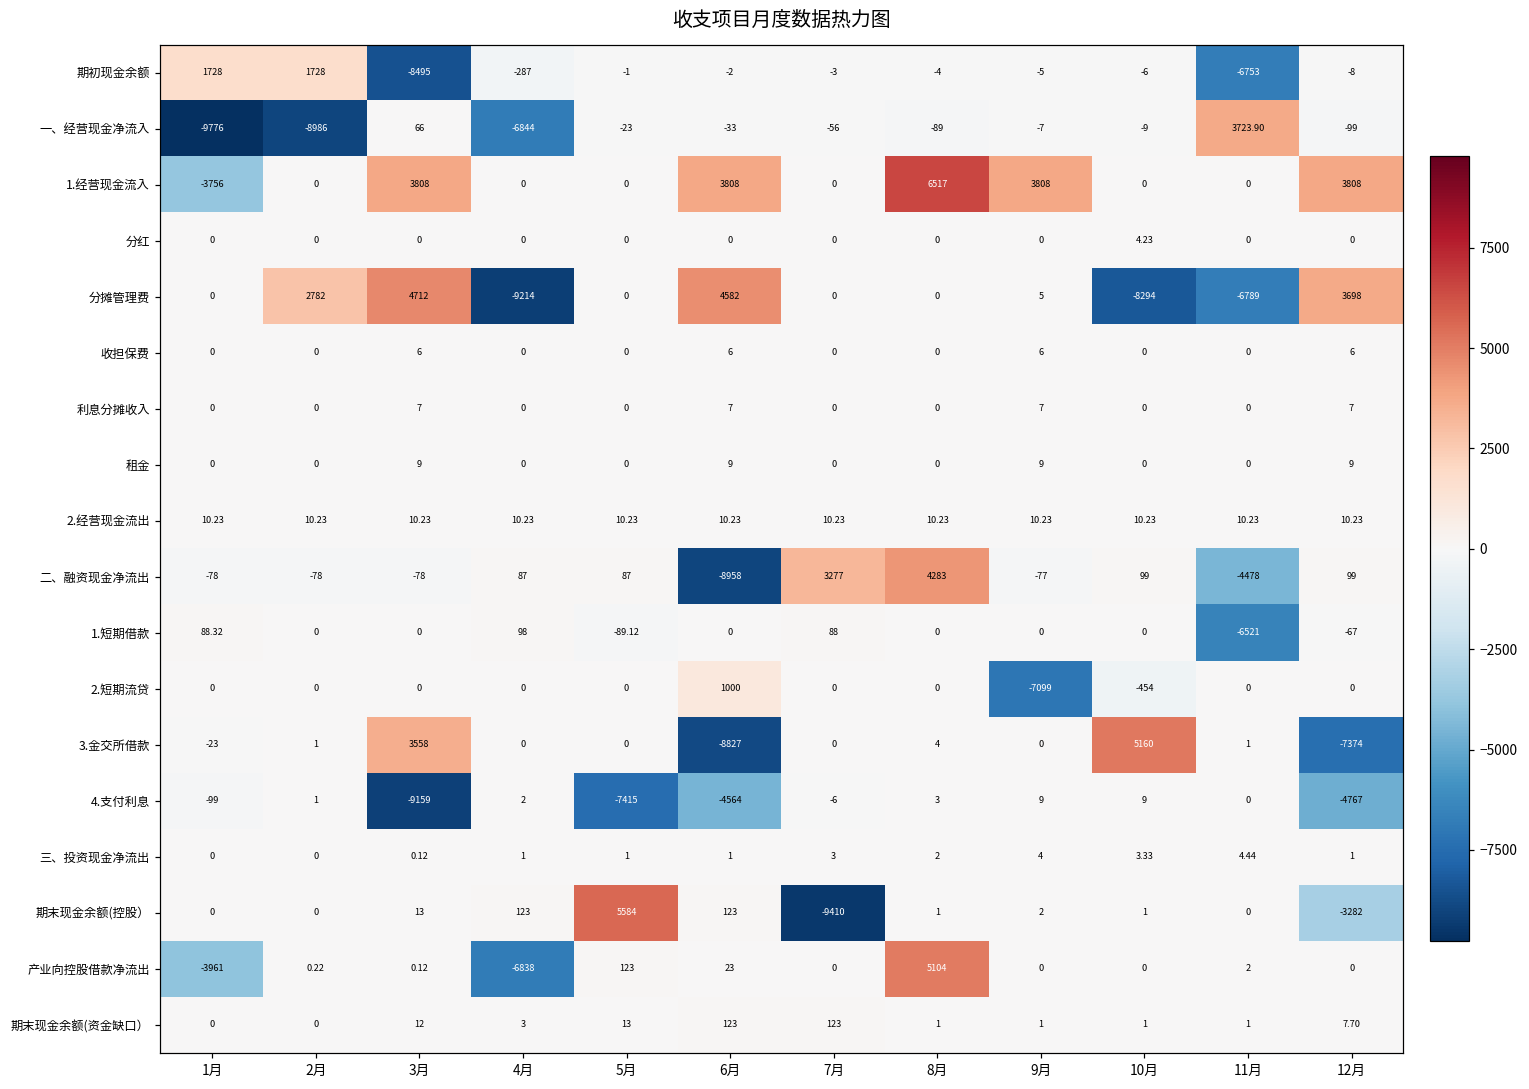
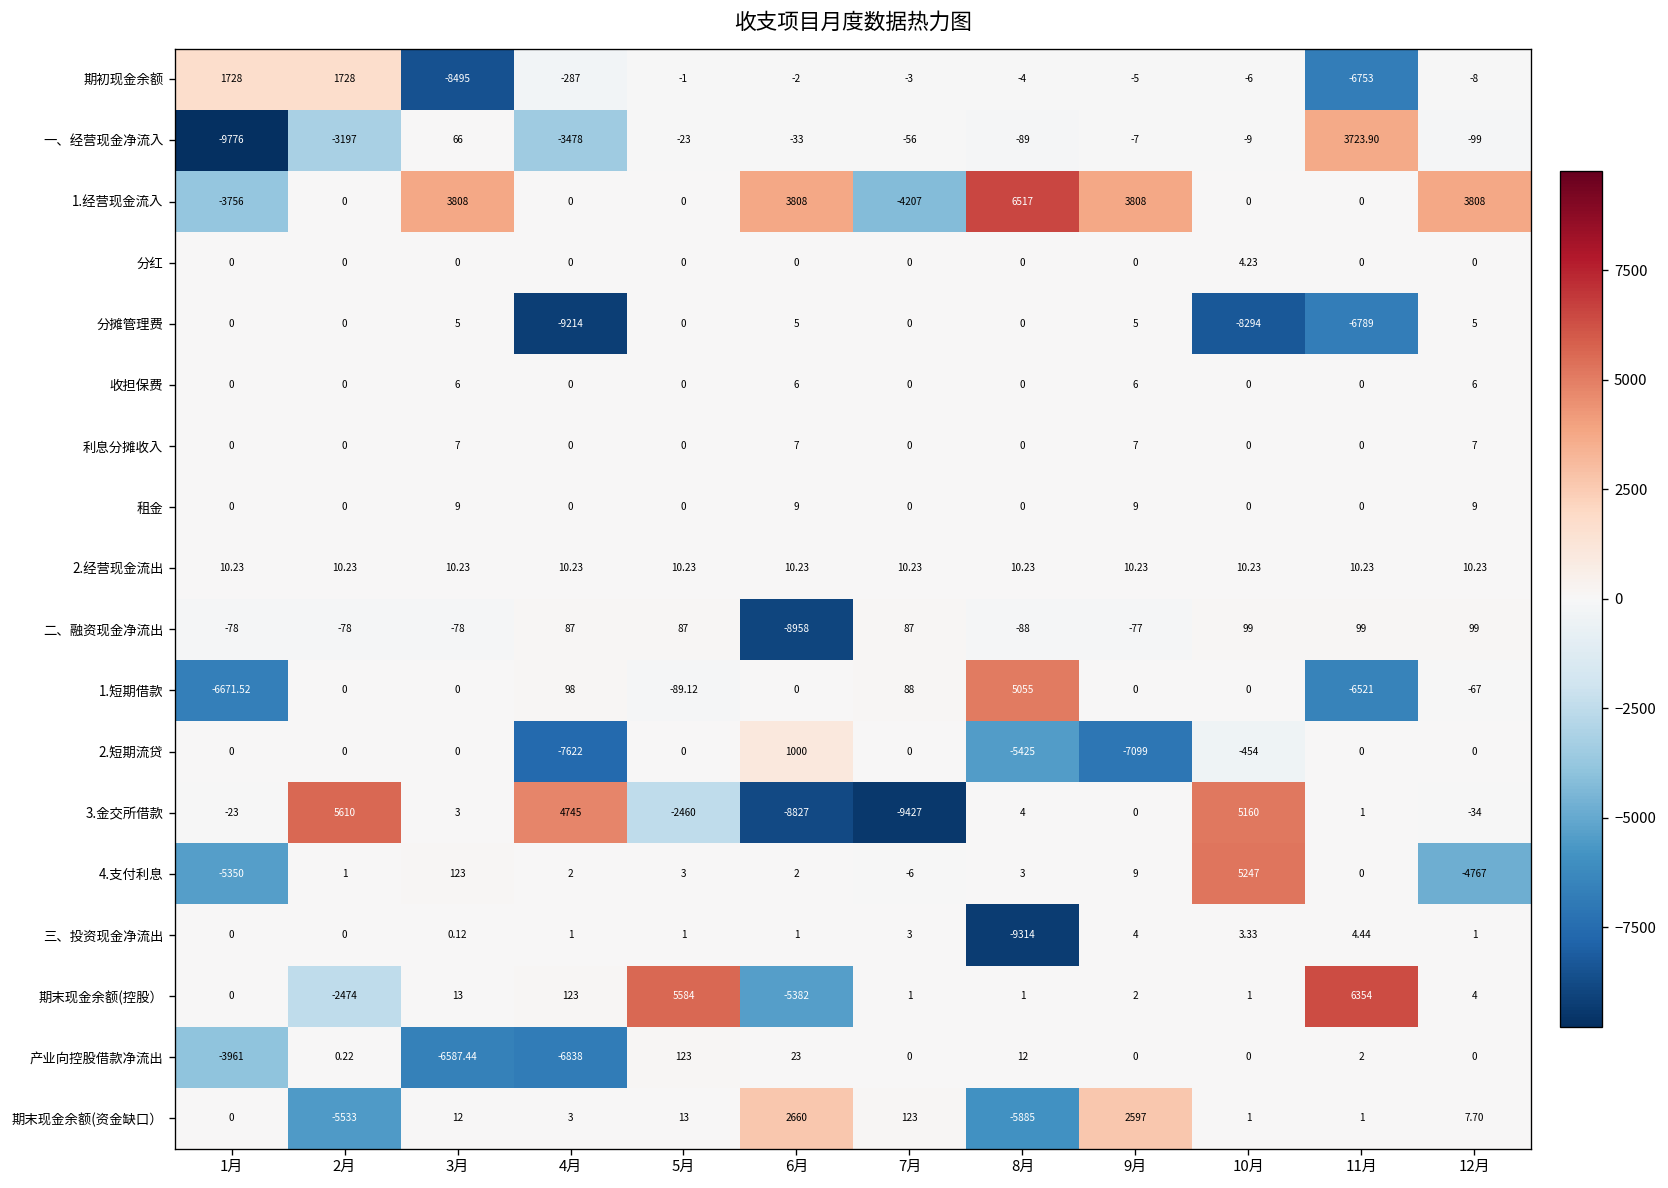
  {
    "一、经营现金净流入": {
      "1月": -9776,
-     "2月": -8986,
+     "2月": -3197,
      "3月": 66,
-     "4月": -6844,
+     "4月": -3478,
      "5月": -23,
      "6月": -33,
      "7月": -56,
      "8月": -89,
      "9月": -7,
      "10月": -9,
      "11月": 3723.90,
      "12月": -99
    },
    "1.经营现金流入": {
      "1月": -3756,
      "2月": 0,
      "3月": 3808,
      "4月": 0,
      "5月": 0,
      "6月": 3808,
-     "7月": 0,
+     "7月": -4207,
      "8月": 6517,
      "9月": 3808,
      "10月": 0,
      "11月": 0,
      "12月": 3808
    },
    "分摊管理费": {
      "1月": 0,
-     "2月": 2782,
-     "3月": 4712,
+     "2月": 0,
+     "3月": 5,
      "4月": -9214,
      "5月": 0,
-     "6月": 4582,
+     "6月": 5,
      "7月": 0,
      "8月": 0,
      "9月": 5,
      "10月": -8294,
      "11月": -6789,
-     "12月": 3698
+     "12月": 5
    },
    "二、融资现金净流出": {
      "1月": -78,
      "2月": -78,
      "3月": -78,
      "4月": 87,
      "5月": 87,
      "6月": -8958,
-     "7月": 3277,
-     "8月": 4283,
+     "7月": 87,
+     "8月": -88,
      "9月": -77,
      "10月": 99,
-     "11月": -4478,
+     "11月": 99,
      "12月": 99
    },
    "1.短期借款": {
-     "1月": 88.32,
+     "1月": -6671.52,
      "2月": 0,
      "3月": 0,
      "4月": 98,
      "5月": -89.12,
      "6月": 0,
      "7月": 88,
-     "8月": 0,
+     "8月": 5055,
      "9月": 0,
      "10月": 0,
      "11月": -6521,
      "12月": -67
    },
    "2.短期流贷": {
      "1月": 0,
      "2月": 0,
      "3月": 0,
-     "4月": 0,
+     "4月": -7622,
      "5月": 0,
      "6月": 1000,
      "7月": 0,
-     "8月": 0,
+     "8月": -5425,
      "9月": -7099,
      "10月": -454,
      "11月": 0,
      "12月": 0
    },
    "3.金交所借款": {
      "1月": -23,
-     "2月": 1,
-     "3月": 3558,
-     "4月": 0,
-     "5月": 0,
+     "2月": 5610,
+     "3月": 3,
+     "4月": 4745,
+     "5月": -2460,
      "6月": -8827,
-     "7月": 0,
+     "7月": -9427,
      "8月": 4,
      "9月": 0,
      "10月": 5160,
      "11月": 1,
-     "12月": -7374
+     "12月": -34
    },
    "4.支付利息": {
-     "1月": -99,
+     "1月": -5350,
      "2月": 1,
-     "3月": -9159,
+     "3月": 123,
      "4月": 2,
-     "5月": -7415,
-     "6月": -4564,
+     "5月": 3,
+     "6月": 2,
      "7月": -6,
      "8月": 3,
      "9月": 9,
-     "10月": 9,
+     "10月": 5247,
      "11月": 0,
      "12月": -4767
    },
    "三、投资现金净流出": {
      "1月": 0,
      "2月": 0,
      "3月": 0.12,
      "4月": 1,
      "5月": 1,
      "6月": 1,
      "7月": 3,
-     "8月": 2,
+     "8月": -9314,
      "9月": 4,
      "10月": 3.33,
      "11月": 4.44,
      "12月": 1
    },
    "期末现金余额(控股）": {
      "1月": 0,
-     "2月": 0,
+     "2月": -2474,
      "3月": 13,
      "4月": 123,
      "5月": 5584,
-     "6月": 123,
-     "7月": -9410,
+     "6月": -5382,
+     "7月": 1,
      "8月": 1,
      "9月": 2,
      "10月": 1,
-     "11月": 0,
-     "12月": -3282
+     "11月": 6354,
+     "12月": 4
    },
    "产业向控股借款净流出": {
      "1月": -3961,
      "2月": 0.22,
-     "3月": 0.12,
+     "3月": -6587.44,
      "4月": -6838,
      "5月": 123,
      "6月": 23,
      "7月": 0,
-     "8月": 5104,
+     "8月": 12,
      "9月": 0,
      "10月": 0,
      "11月": 2,
      "12月": 0
    },
    "期末现金余额(资金缺口）": {
      "1月": 0,
-     "2月": 0,
+     "2月": -5533,
      "3月": 12,
      "4月": 3,
      "5月": 13,
-     "6月": 123,
+     "6月": 2660,
      "7月": 123,
-     "8月": 1,
-     "9月": 1,
+     "8月": -5885,
+     "9月": 2597,
      "10月": 1,
      "11月": 1,
      "12月": 7.70
    }
  }
